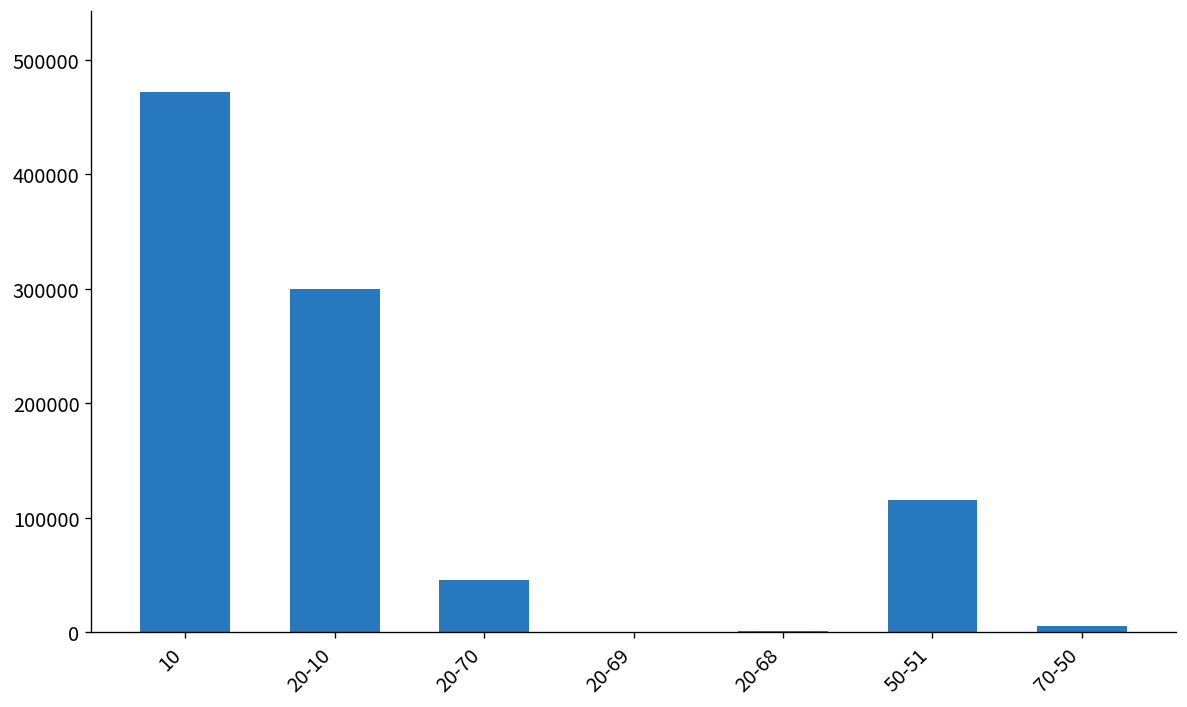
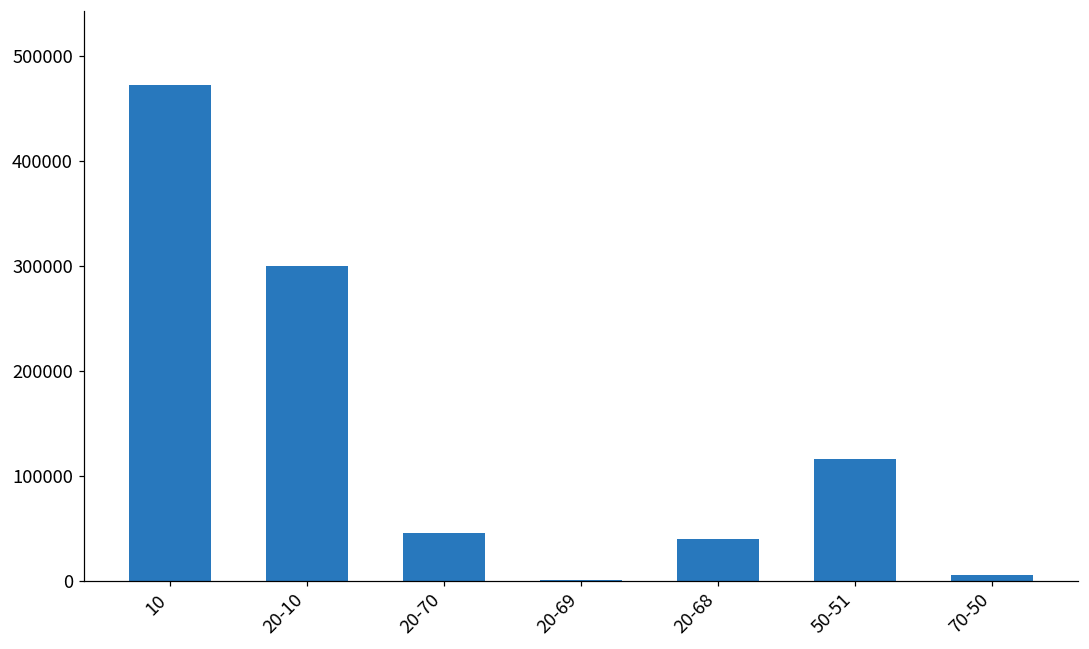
  {
    "10": 470000,
    "20-10": 300000,
    "20-70": 50000,
-   "20-68": 0,
+   "20-68": 40000,
    "50-51": 120000,
    "70-50": 10000
  }
